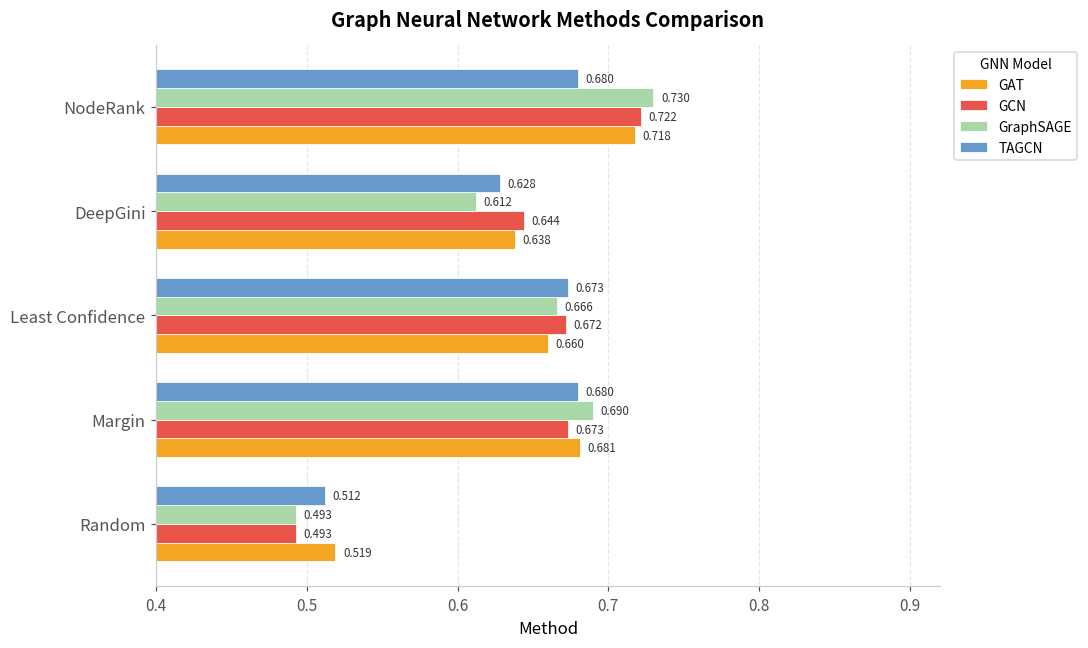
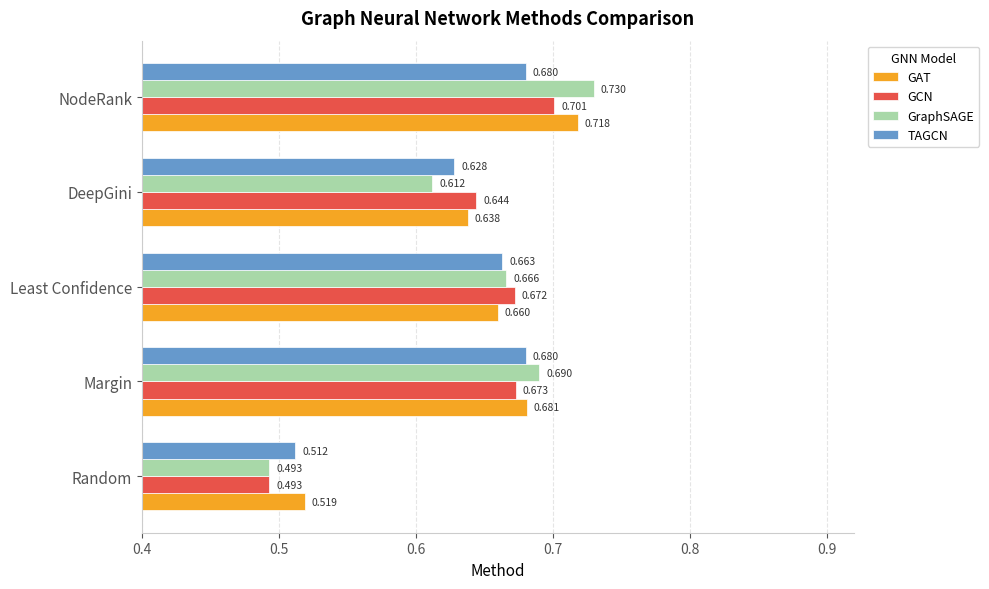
  {
    "GAT": {
      "NodeRank": 0.718,
      "DeepGini": 0.638,
      "Least Confidence": 0.660,
      "Margin": 0.681,
      "Random": 0.519
    },
    "GCN": {
-     "NodeRank": 0.722,
+     "NodeRank": 0.701,
      "DeepGini": 0.644,
      "Least Confidence": 0.672,
      "Margin": 0.673,
      "Random": 0.493
    },
    "GraphSAGE": {
      "NodeRank": 0.730,
      "DeepGini": 0.612,
      "Least Confidence": 0.666,
      "Margin": 0.690,
      "Random": 0.493
    },
    "TAGCN": {
      "NodeRank": 0.680,
      "DeepGini": 0.628,
-     "Least Confidence": 0.673,
+     "Least Confidence": 0.663,
      "Margin": 0.680,
      "Random": 0.512
    }
  }
